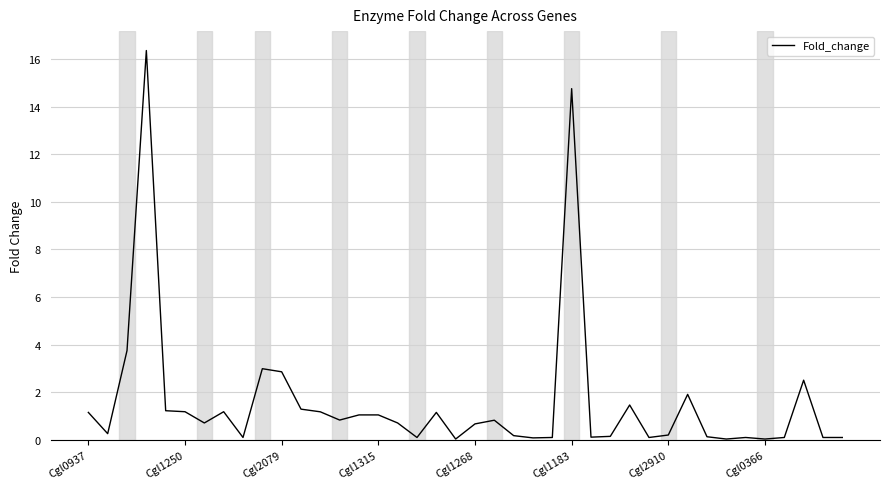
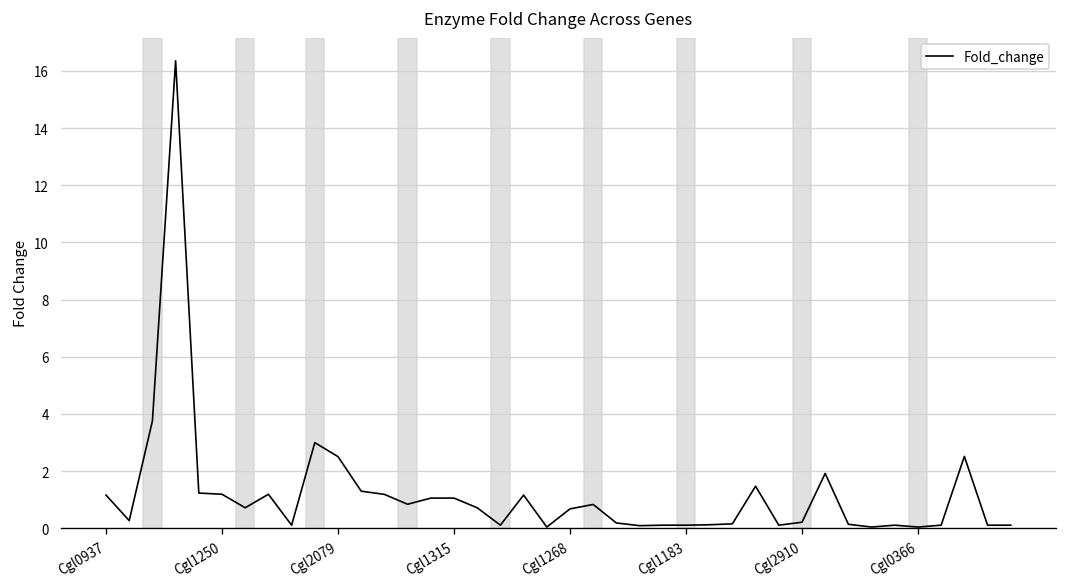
  {
    "Cgl0937": 1.2,
    "Cgl1250": 1.2,
-   "Cgl2079": 2.9,
+   "Cgl2079": 2.5,
    "Cgl1315": 1.1,
    "Cgl1268": 0.7,
-   "Cgl1183": 14.7,
+   "Cgl1183": 0.1,
    "Cgl2910": 0.2,
    "Cgl0366": 0.0
  }
